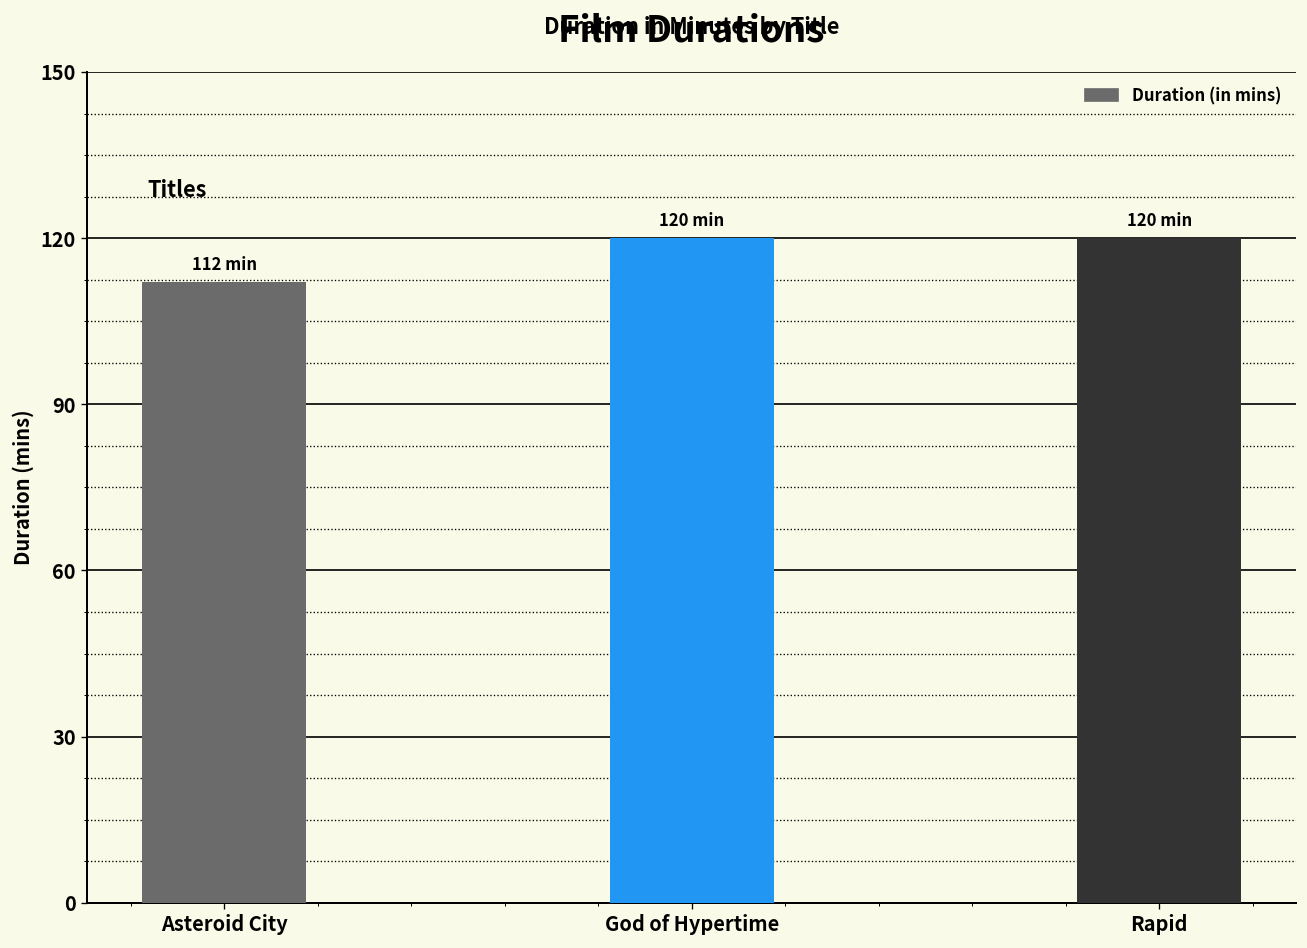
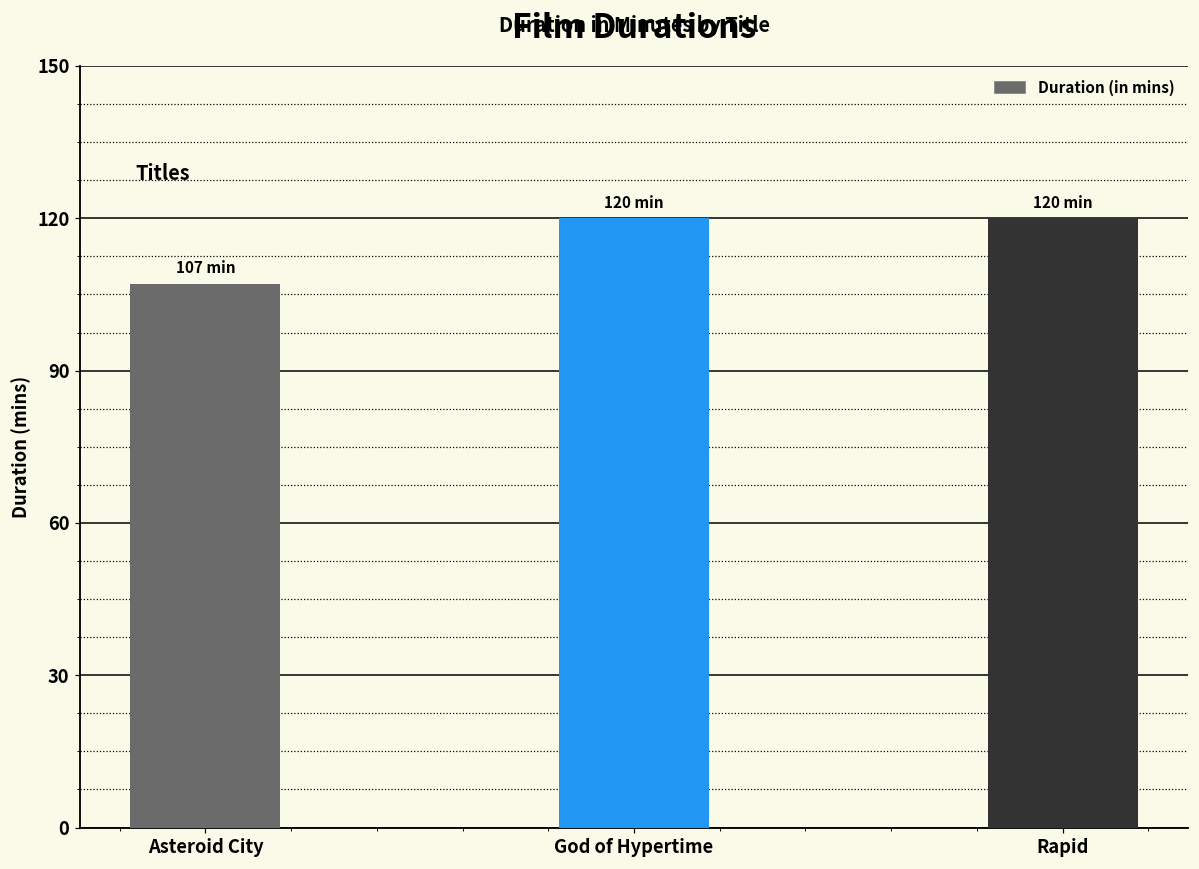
  {
-   "Asteroid City": 112,
+   "Asteroid City": 107,
    "God of Hypertime": 120,
    "Rapid": 120
  }
